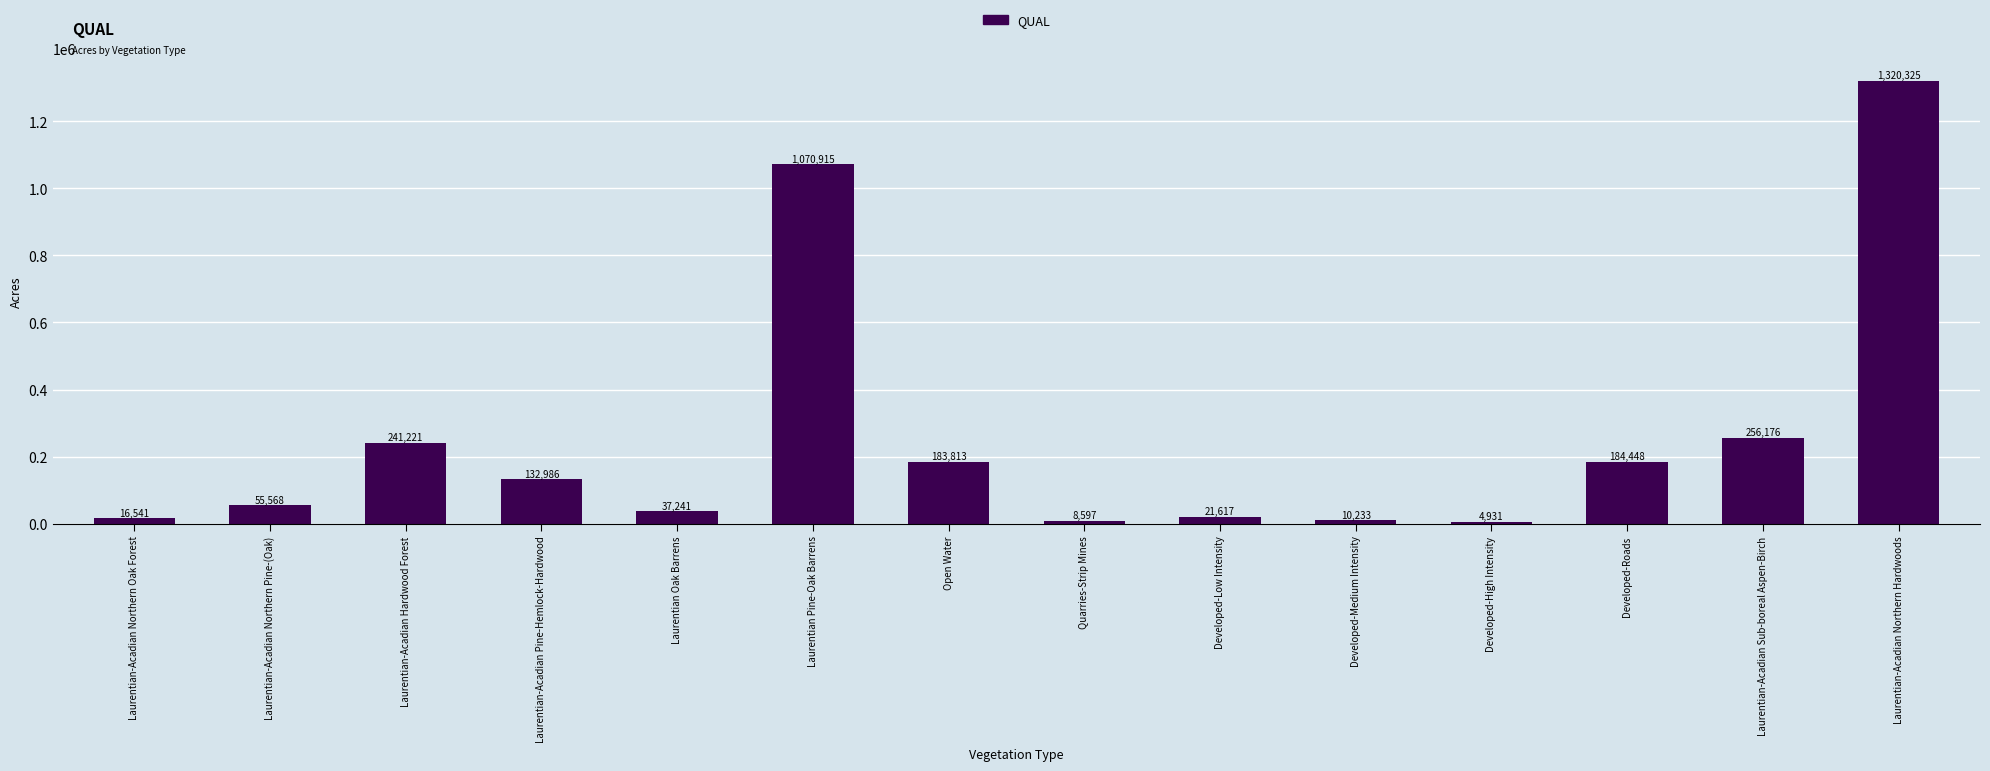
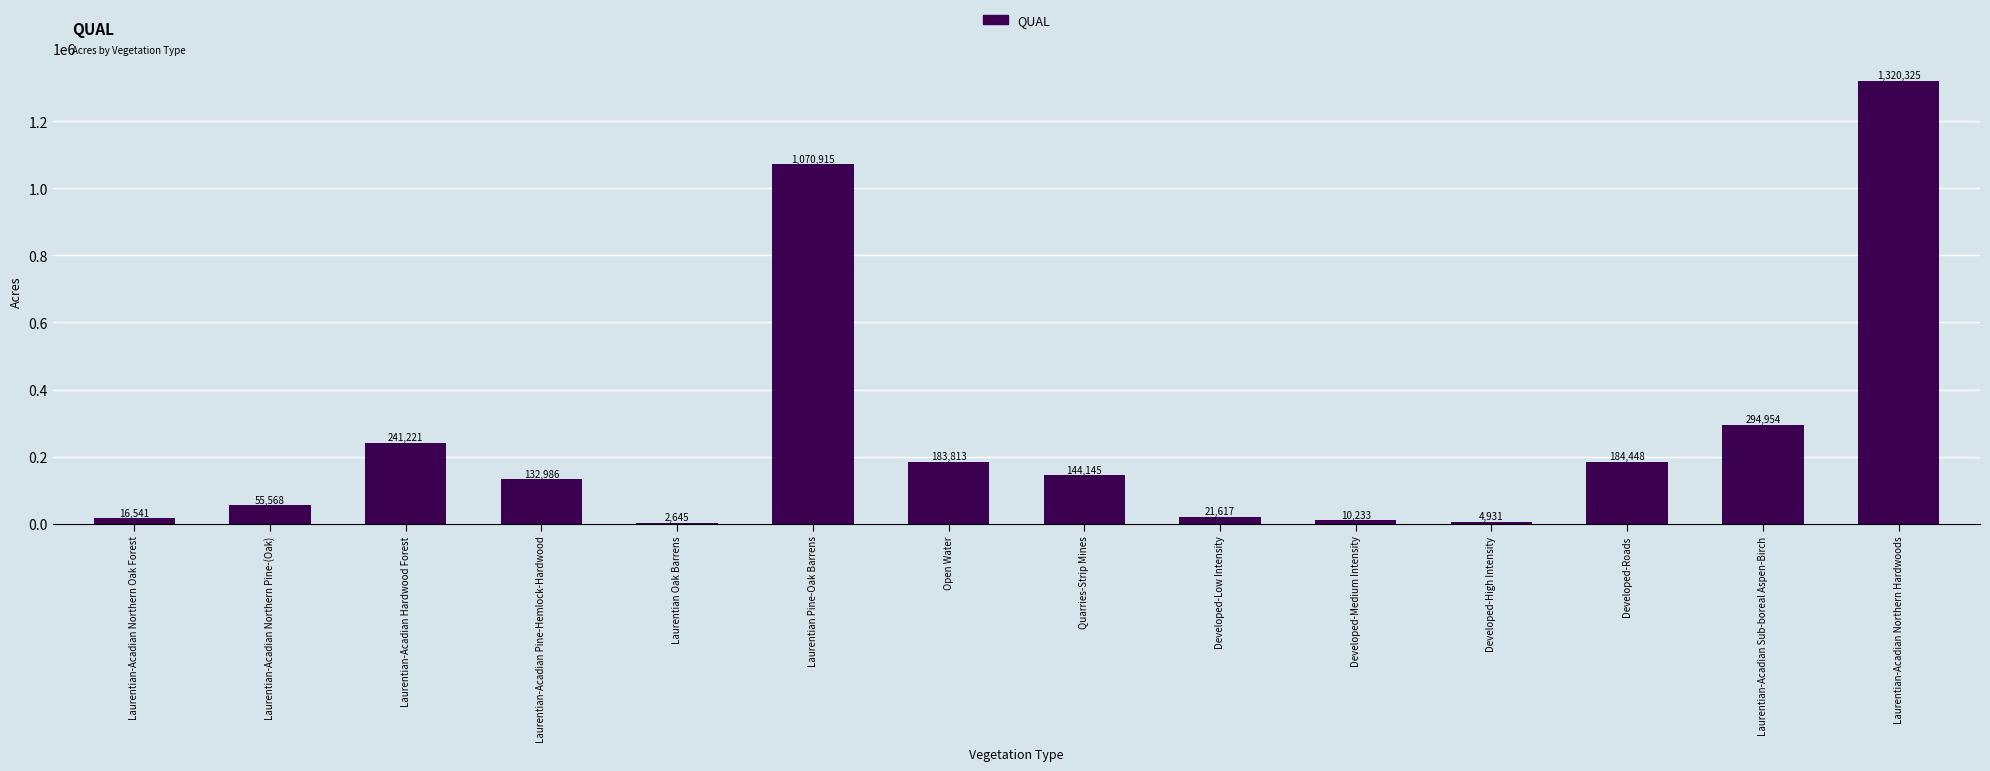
  {
    "Laurentian-Acadian Northern Oak Forest": "16,541",
    "Laurentian-Acadian Northern Pine-(Oak)": "55,568",
    "Laurentian-Acadian Hardwood Forest": "241,221",
    "Laurentian-Acadian Pine-Hemlock-Hardwood": "132,986",
-   "Laurentian Oak Barrens": "37,241",
+   "Laurentian Oak Barrens": "2,645",
    "Laurentian Pine-Oak Barrens": "1,070,915",
    "Open Water": "183,813",
-   "Quarries-Strip Mines": "8,597",
+   "Quarries-Strip Mines": "144,145",
    "Developed-Low Intensity": "21,617",
    "Developed-Medium Intensity": "10,233",
    "Developed-High Intensity": "4,931",
    "Developed-Roads": "184,448",
-   "Laurentian-Acadian Sub-boreal Aspen-Birch": "256,176",
+   "Laurentian-Acadian Sub-boreal Aspen-Birch": "294,954",
    "Laurentian-Acadian Northern Hardwoods": "1,320,325"
  }
